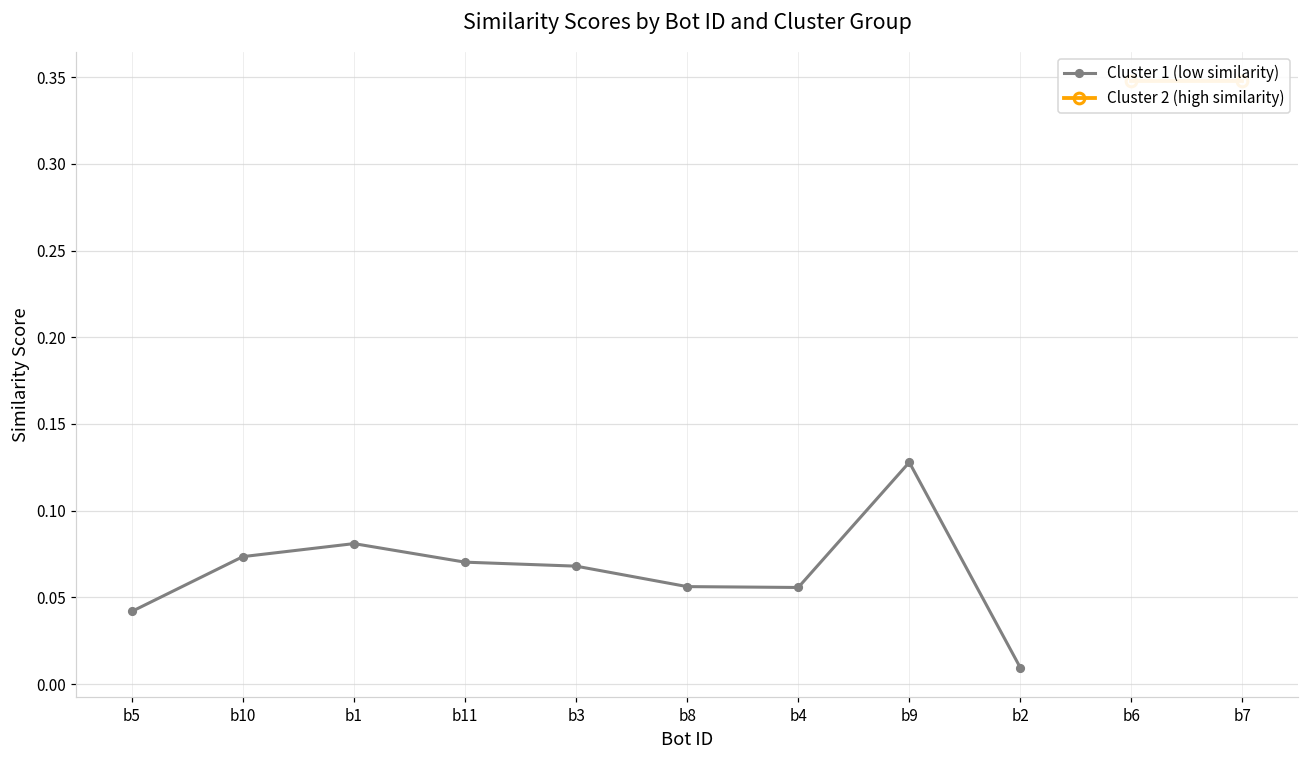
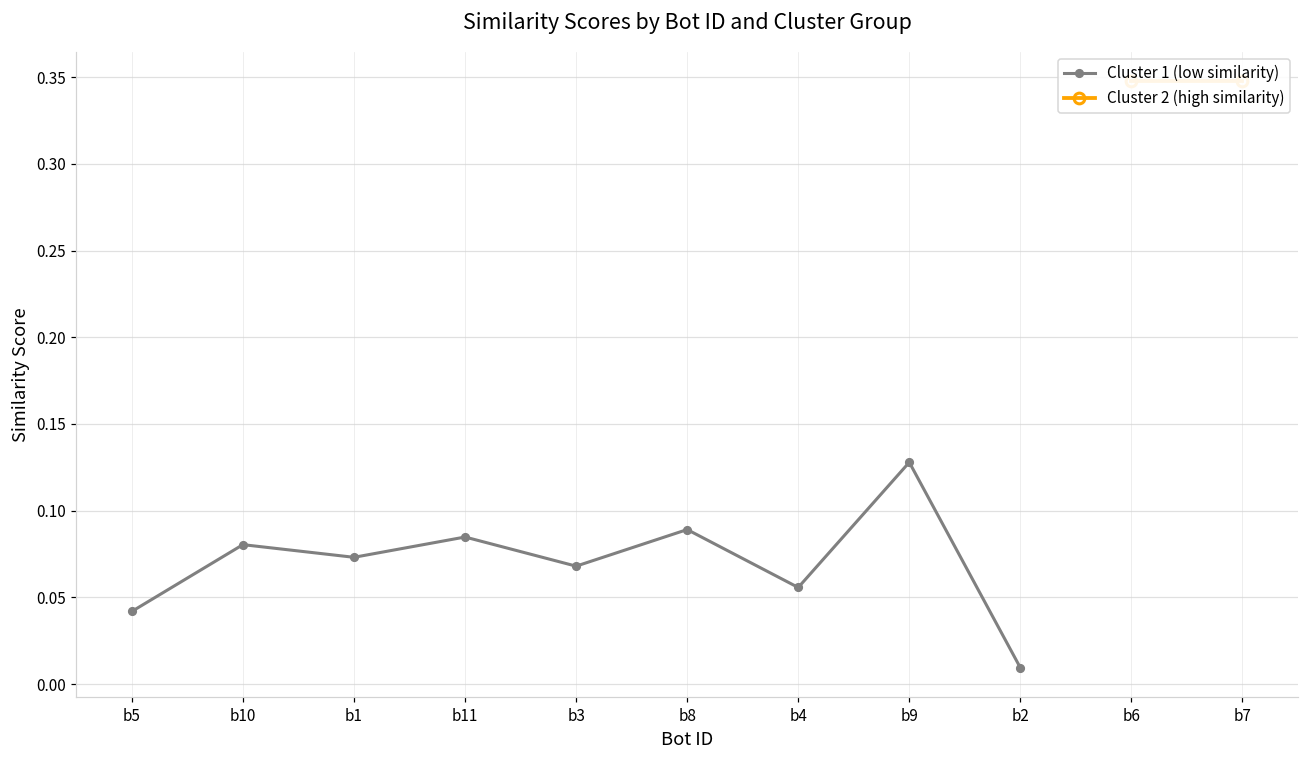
  {
    "Cluster 1 (low similarity)": {
      "b5": 0.042,
-     "b10": 0.074,
-     "b1": 0.081,
-     "b11": 0.070,
+     "b10": 0.080,
+     "b1": 0.073,
+     "b11": 0.085,
      "b3": 0.068,
-     "b8": 0.056,
+     "b8": 0.089,
      "b4": 0.056,
      "b9": 0.128,
      "b2": 0.009
    }
  }
